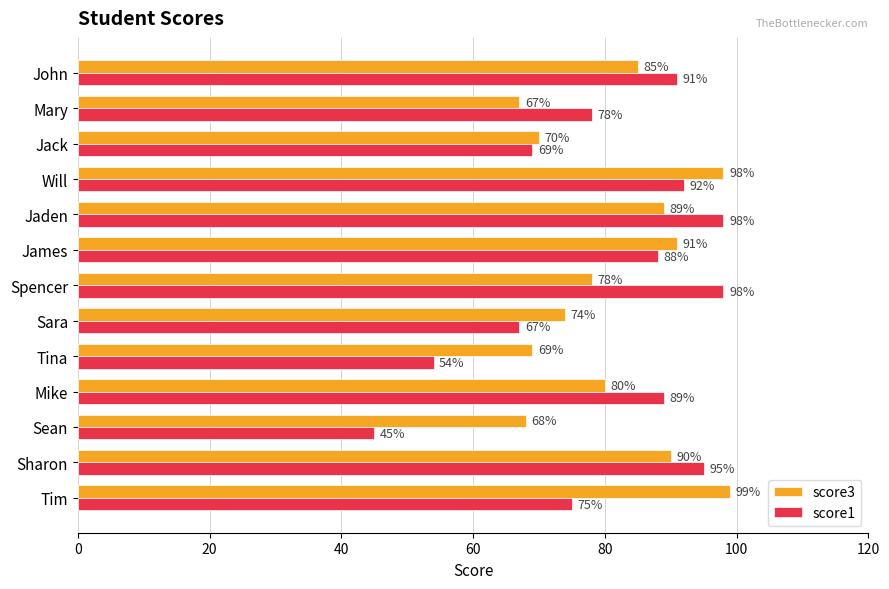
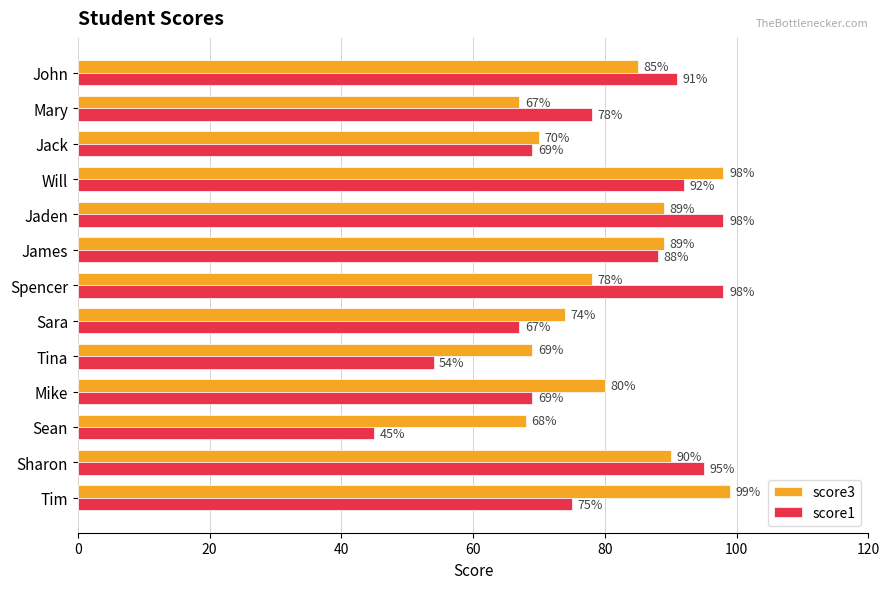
  {
    "score3": {
      "John": "85%",
      "Mary": "67%",
      "Jack": "70%",
      "Will": "98%",
      "Jaden": "89%",
-     "James": "91%",
+     "James": "89%",
      "Spencer": "78%",
      "Sara": "74%",
      "Tina": "69%",
      "Mike": "80%",
      "Sean": "68%",
      "Sharon": "90%",
      "Tim": "99%"
    },
    "score1": {
      "John": "91%",
      "Mary": "78%",
      "Jack": "69%",
      "Will": "92%",
      "Jaden": "98%",
      "James": "88%",
      "Spencer": "98%",
      "Sara": "67%",
      "Tina": "54%",
-     "Mike": "89%",
+     "Mike": "69%",
      "Sean": "45%",
      "Sharon": "95%",
      "Tim": "75%"
    }
  }
